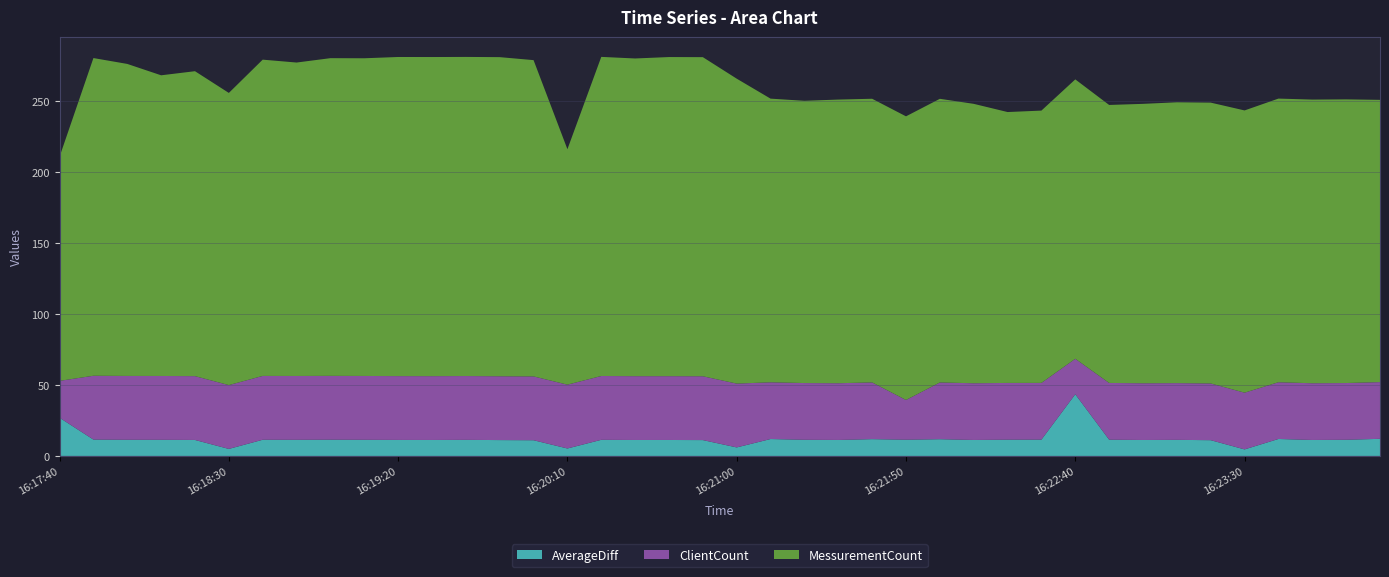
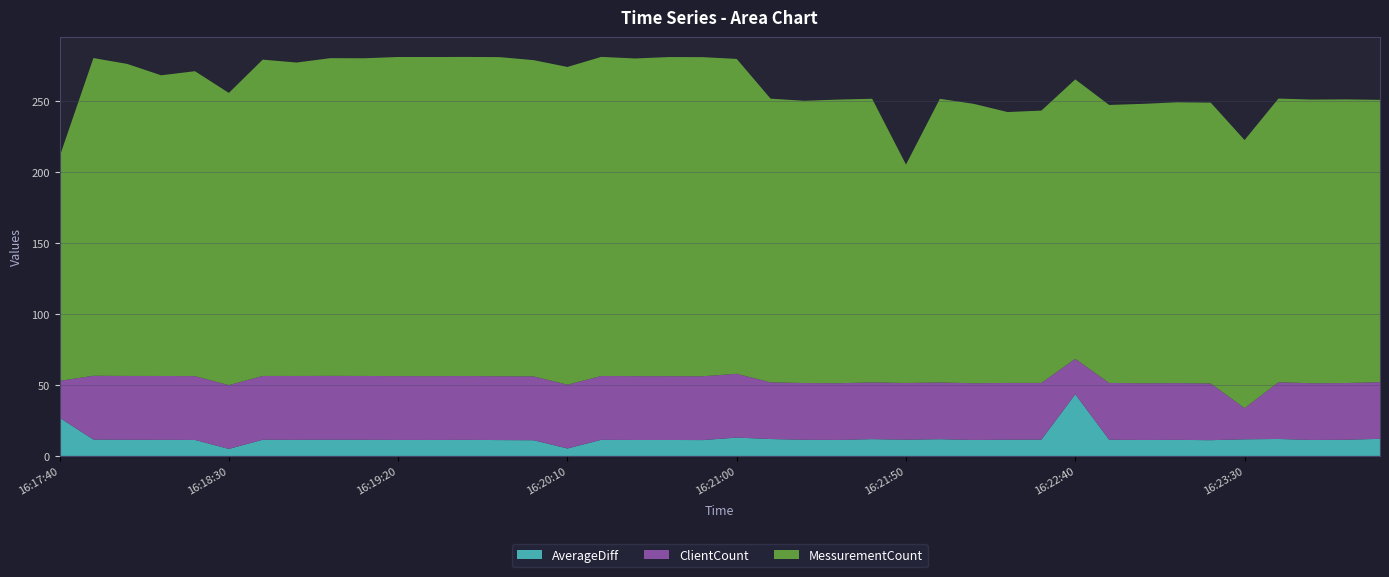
  {
    "AverageDiff": {
      "16:17:40": 27,
      "16:18:30": 5,
      "16:19:20": 11,
      "16:20:10": 5,
-     "16:21:00": 6,
+     "16:21:00": 13,
      "16:21:50": 11,
      "16:22:40": 43,
-     "16:23:30": 5
+     "16:23:30": 12
    },
    "ClientCount": {
      "16:17:40": 26,
      "16:18:30": 45,
      "16:19:20": 45,
      "16:20:10": 45,
      "16:21:00": 45,
-     "16:21:50": 28,
+     "16:21:50": 40,
      "16:22:40": 25,
-     "16:23:30": 40
+     "16:23:30": 22
    },
    "MessurementCount": {
      "16:17:40": 158,
      "16:18:30": 206,
      "16:19:20": 225,
-     "16:20:10": 166,
-     "16:21:00": 215,
-     "16:21:50": 200,
+     "16:20:10": 224,
+     "16:21:00": 222,
+     "16:21:50": 154,
      "16:22:40": 197,
-     "16:23:30": 199
+     "16:23:30": 189
    }
  }
